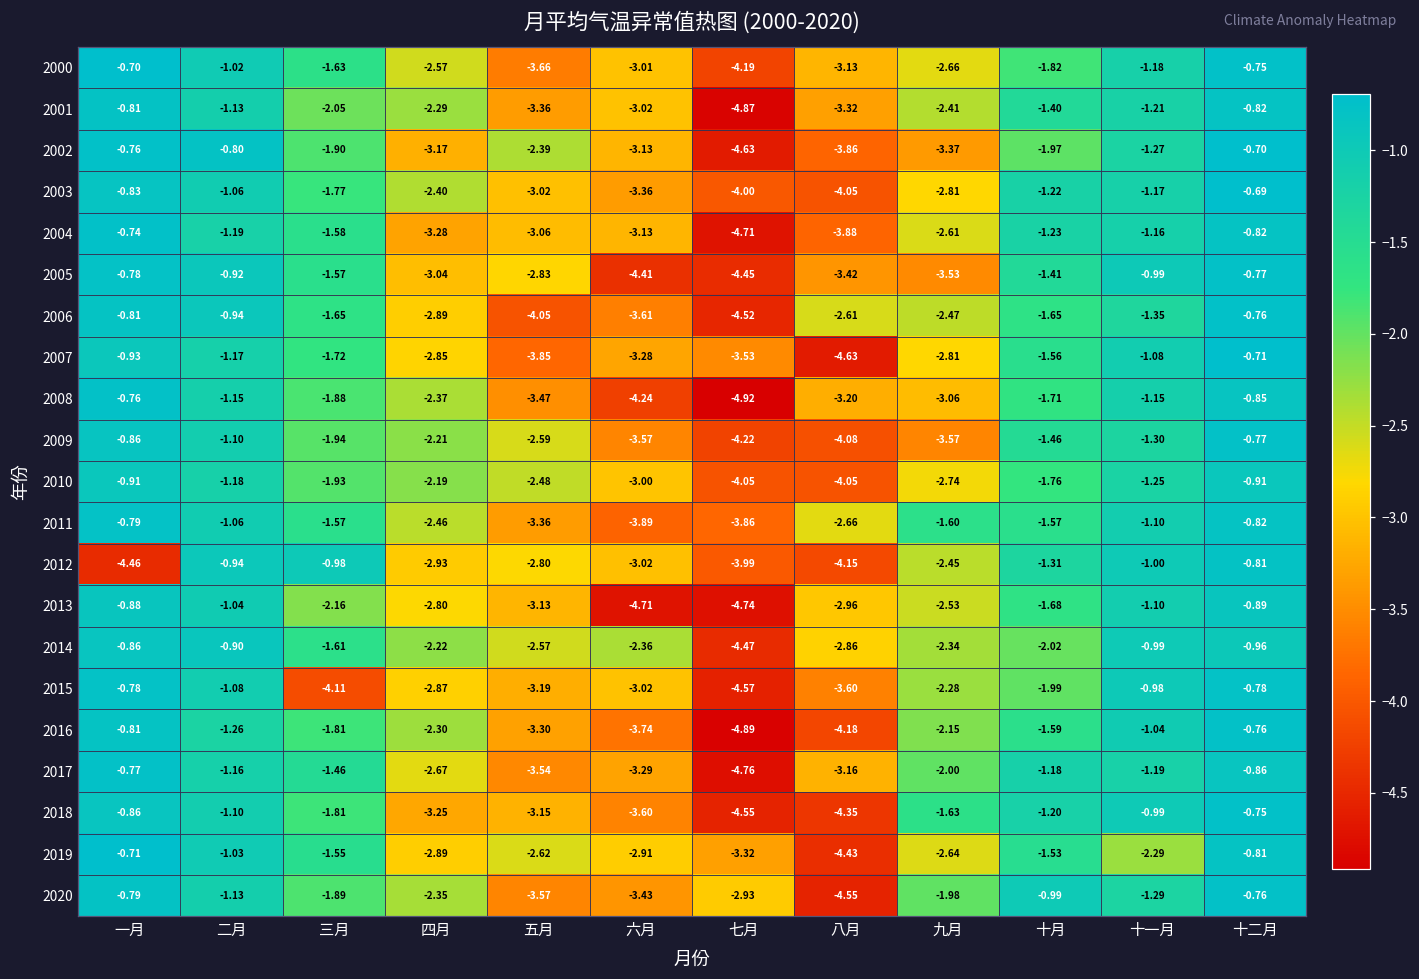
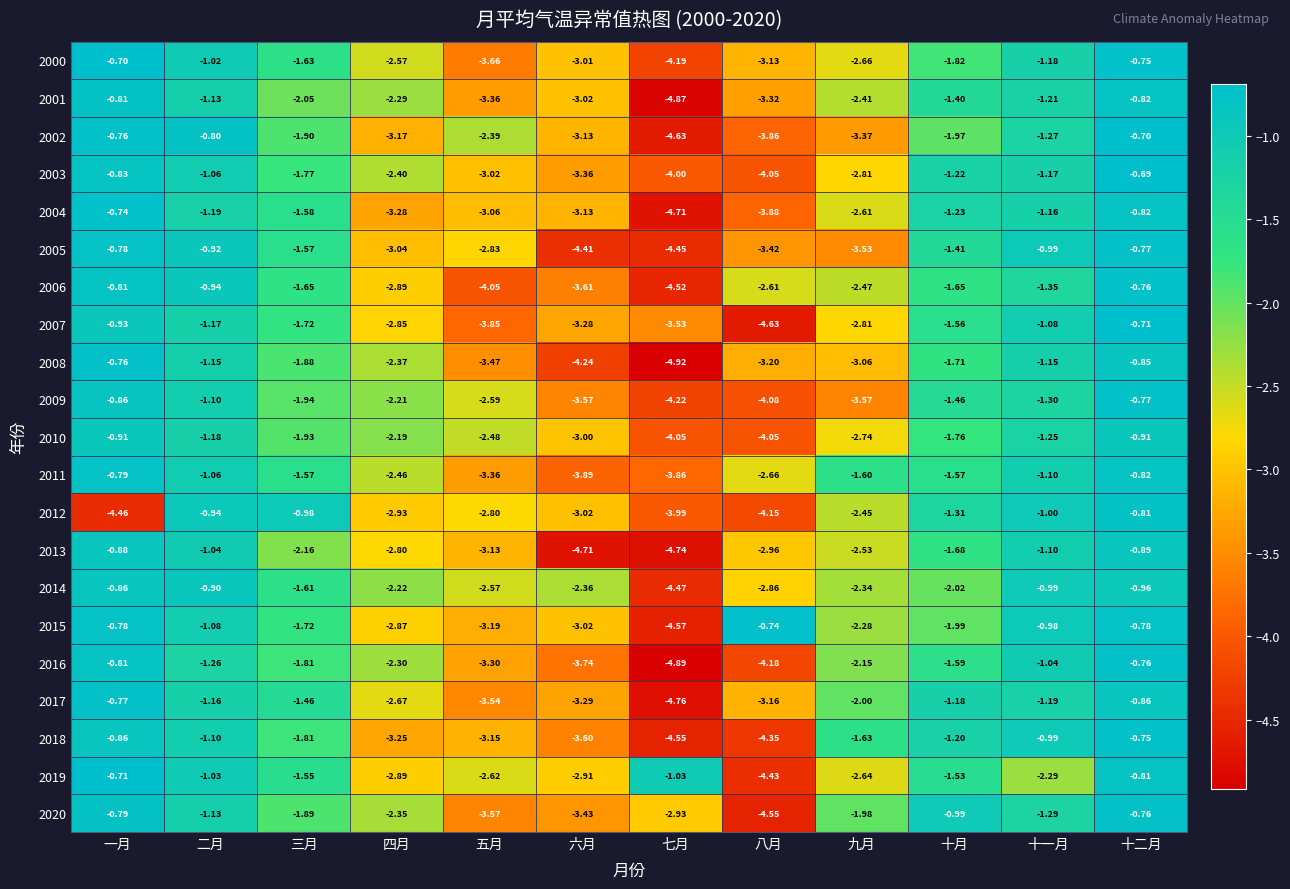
  {
    "2015": {
      "一月": -0.78,
      "二月": -1.08,
-     "三月": -4.11,
+     "三月": -1.72,
      "四月": -2.87,
      "五月": -3.19,
      "六月": -3.02,
      "七月": -4.57,
-     "八月": -3.60,
+     "八月": -0.74,
      "九月": -2.28,
      "十月": -1.99,
      "十一月": -0.98,
      "十二月": -0.78
    },
    "2019": {
      "一月": -0.71,
      "二月": -1.03,
      "三月": -1.55,
      "四月": -2.89,
      "五月": -2.62,
      "六月": -2.91,
-     "七月": -3.32,
+     "七月": -1.03,
      "八月": -4.43,
      "九月": -2.64,
      "十月": -1.53,
      "十一月": -2.29,
      "十二月": -0.81
    }
  }
